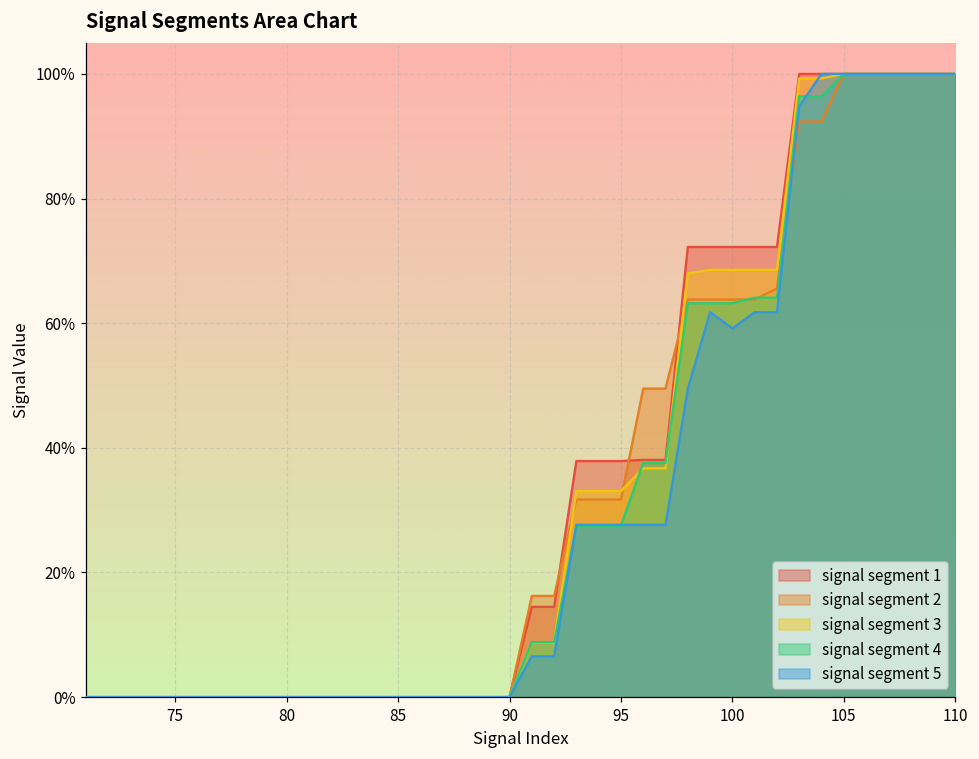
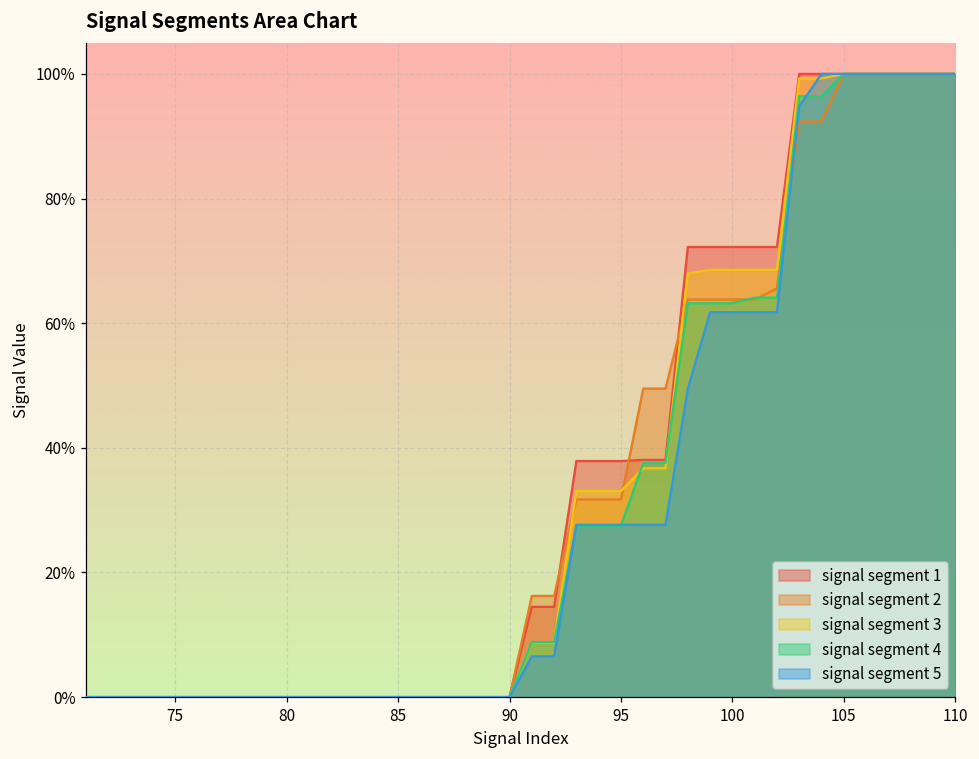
  {
    "signal segment 4": {
      "100": "63%"
    },
    "signal segment 5": {
-     "100": "59%"
+     "100": "62%"
    }
  }
